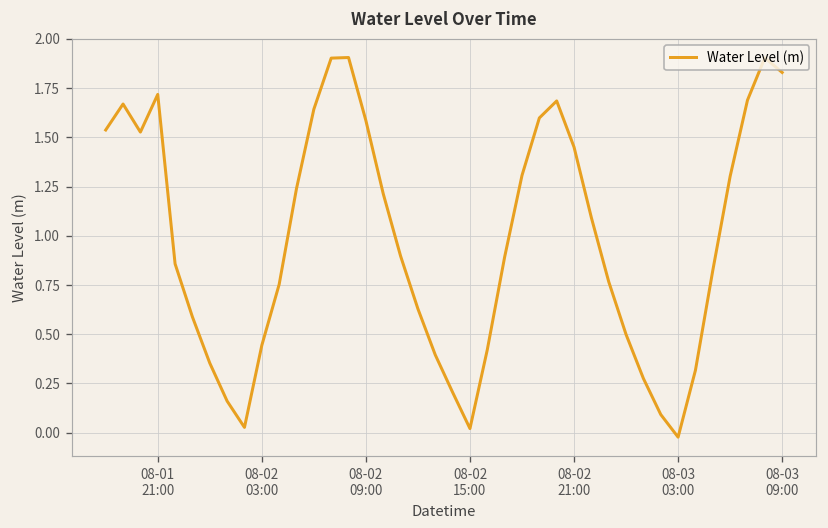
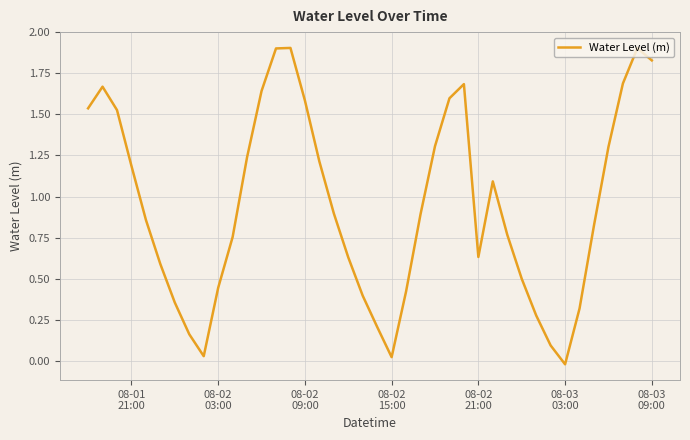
  {
-   "08-01 21:00": 1.72,
+   "08-01 21:00": 1.19,
    "08-02 03:00": 0.44,
    "08-02 09:00": 1.59,
    "08-02 15:00": 0.02,
-   "08-02 21:00": 1.45,
+   "08-02 21:00": 0.63,
    "08-03 03:00": -0.02,
    "08-03 09:00": 1.83
  }
